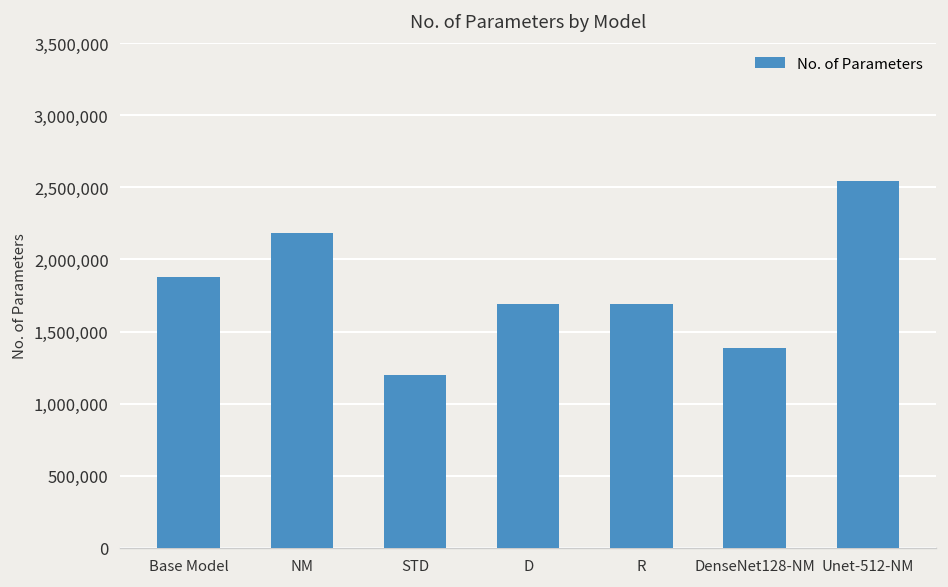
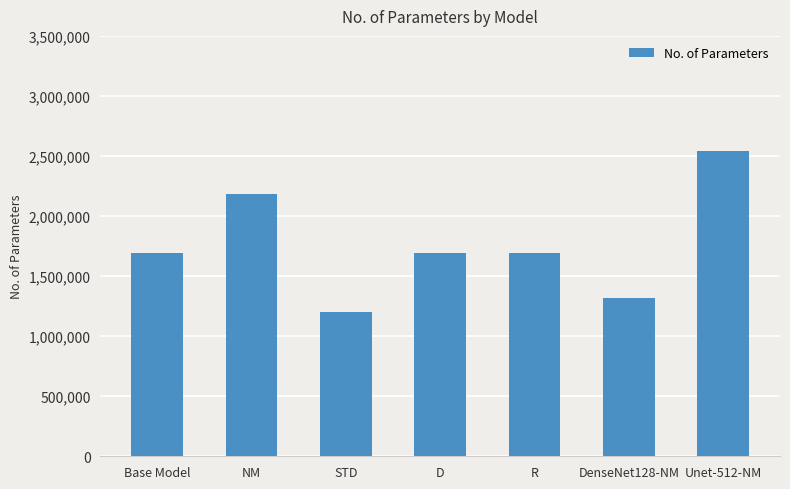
  {
-   "Base Model": "1,880,000",
+   "Base Model": "1,690,000",
    "NM": "2,190,000",
    "STD": "1,200,000",
    "D": "1,690,000",
    "R": "1,690,000",
-   "DenseNet128-NM": "1,380,000",
+   "DenseNet128-NM": "1,310,000",
    "Unet-512-NM": "2,550,000"
  }
